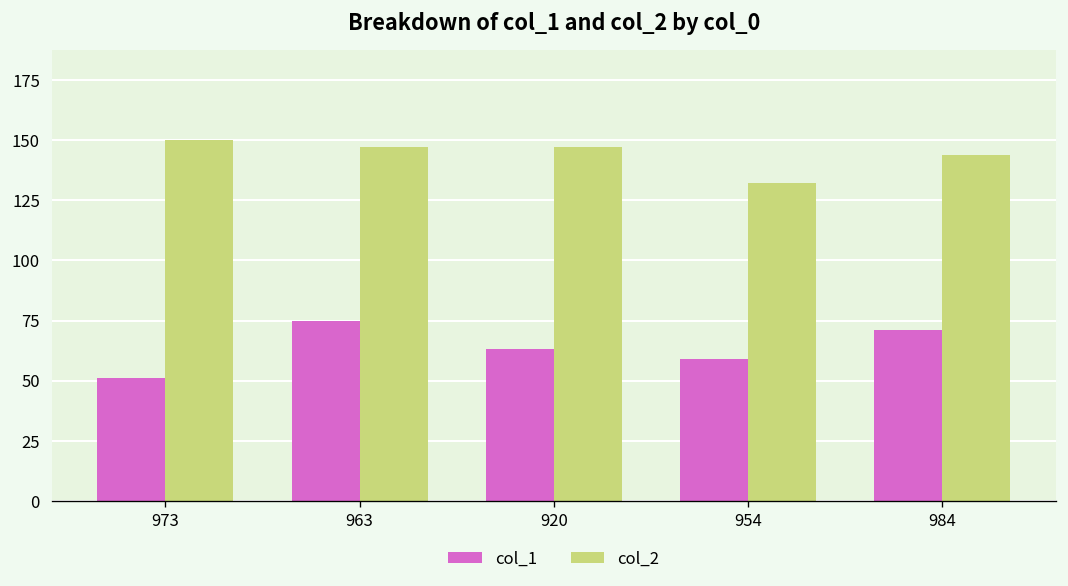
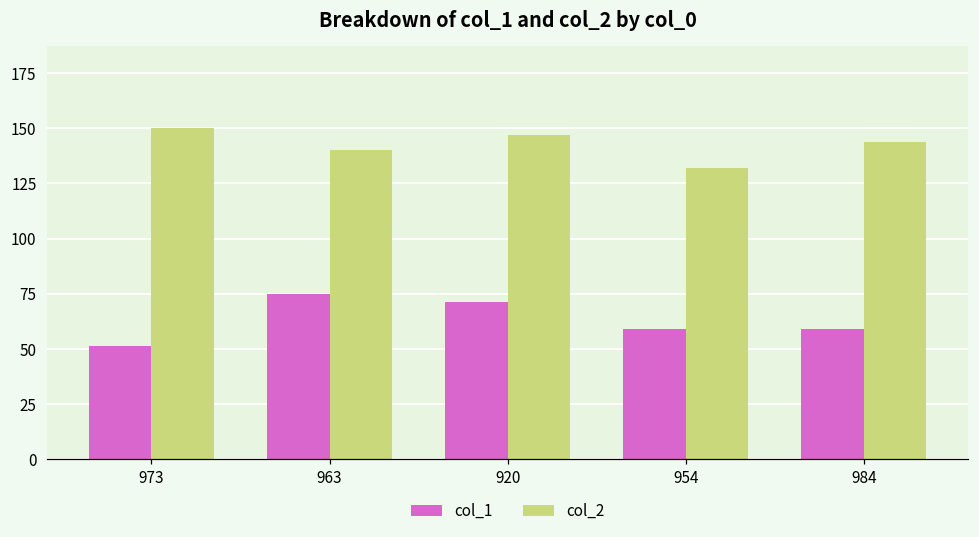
  {
    "col_1": {
      "973": 51,
      "963": 75,
-     "920": 63,
+     "920": 71,
      "954": 59,
-     "984": 71
+     "984": 59
    },
    "col_2": {
      "973": 150,
-     "963": 147,
+     "963": 140,
      "920": 147,
      "954": 132,
      "984": 144
    }
  }
